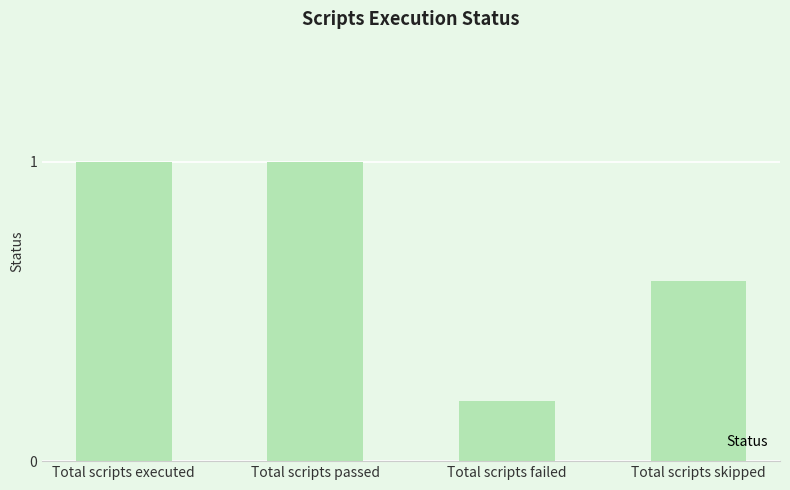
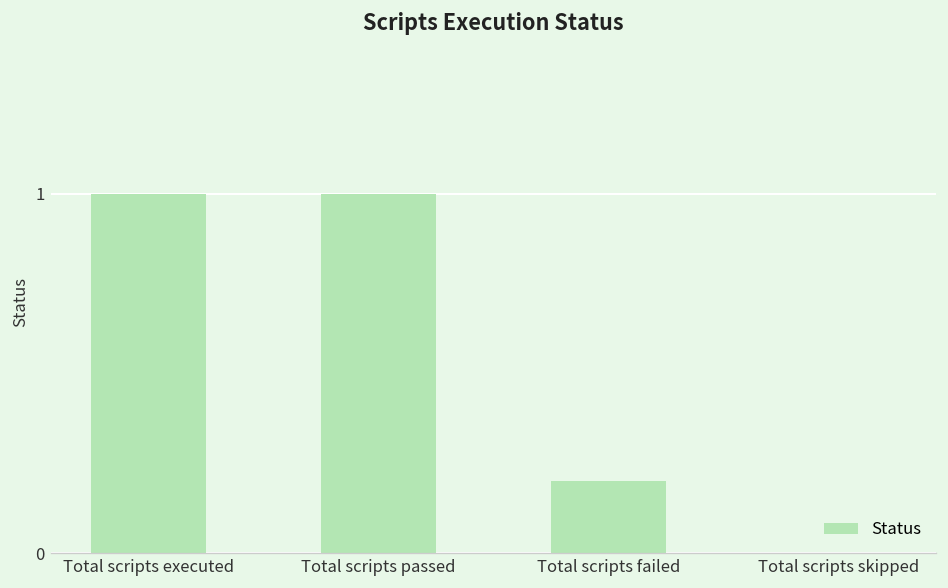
  {
    "Total scripts executed": 1.0,
    "Total scripts passed": 1.0,
    "Total scripts failed": 0.2,
-   "Total scripts skipped": 0.6
+   "Total scripts skipped": 0.0
  }
